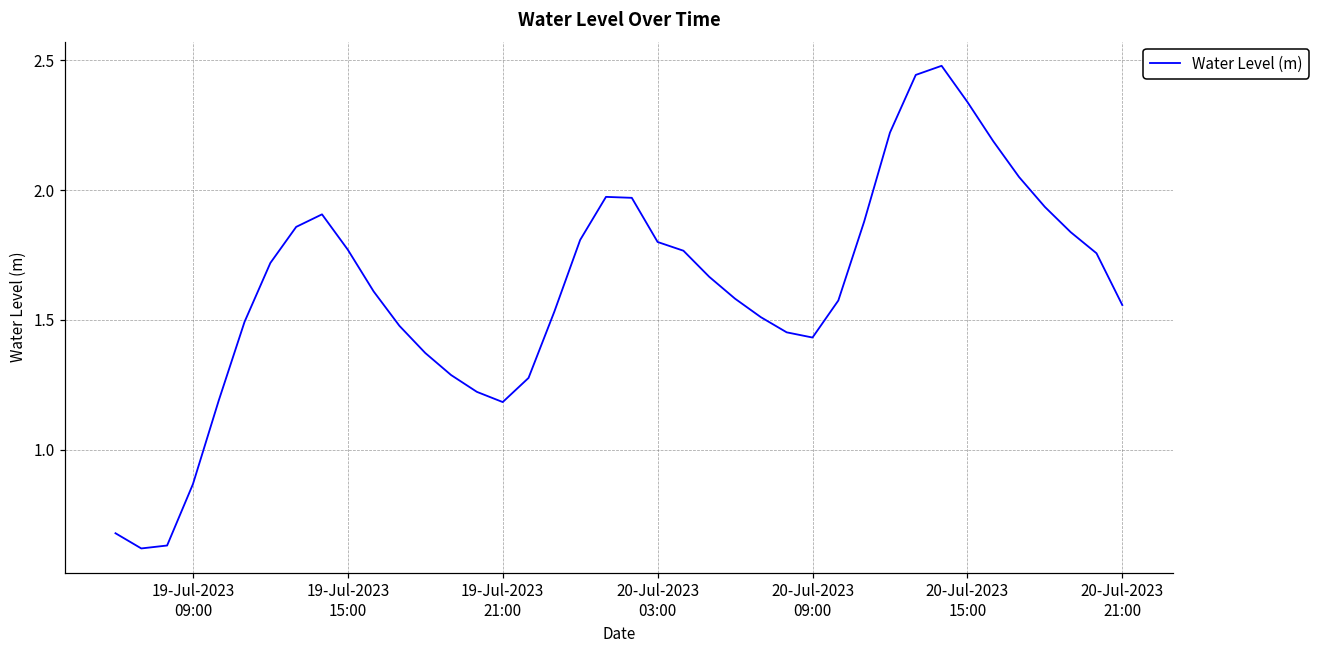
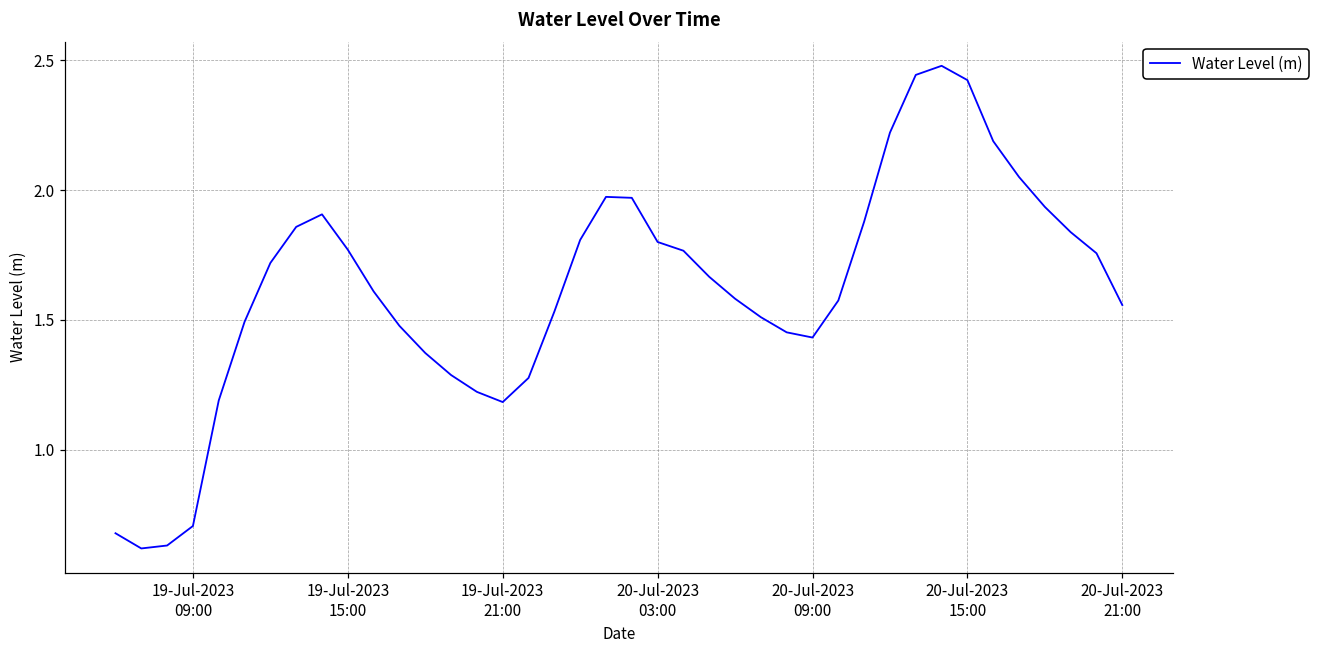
  {
-   "19-Jul-2023 09:00": 0.87,
+   "19-Jul-2023 09:00": 0.71,
    "19-Jul-2023 15:00": 1.77,
    "19-Jul-2023 21:00": 1.18,
    "20-Jul-2023 03:00": 1.80,
    "20-Jul-2023 09:00": 1.43,
-   "20-Jul-2023 15:00": 2.34,
+   "20-Jul-2023 15:00": 2.42,
    "20-Jul-2023 21:00": 1.56
  }
